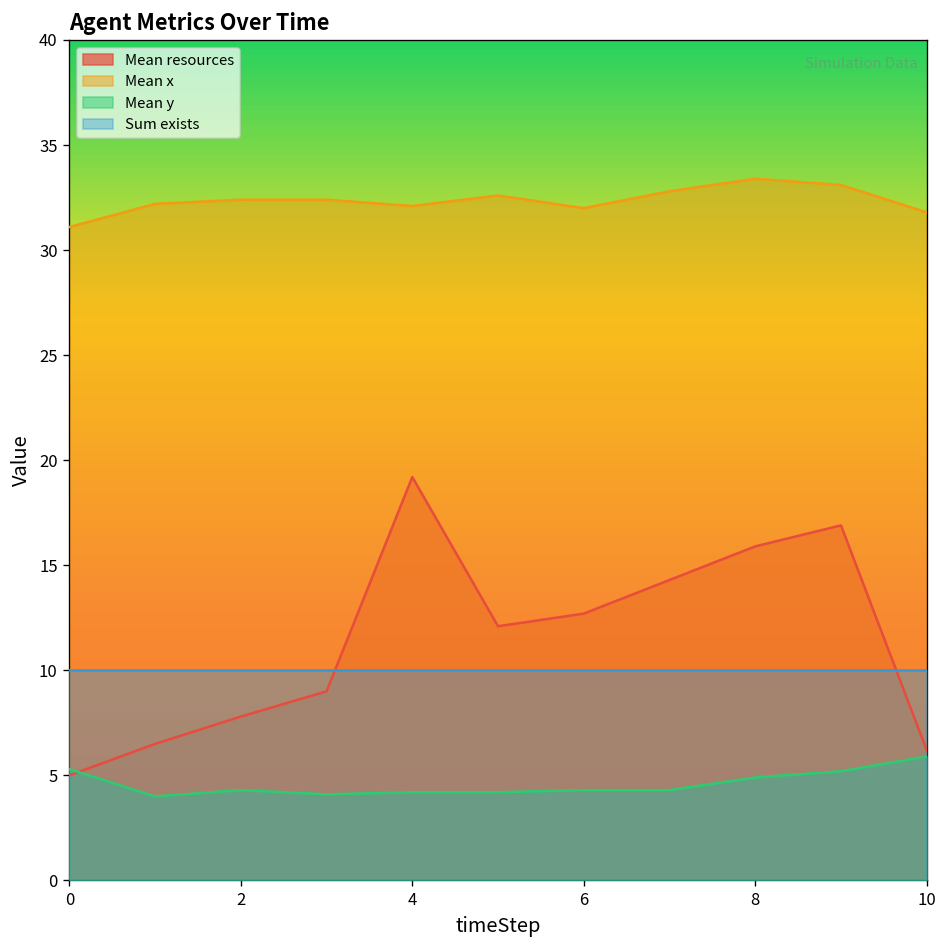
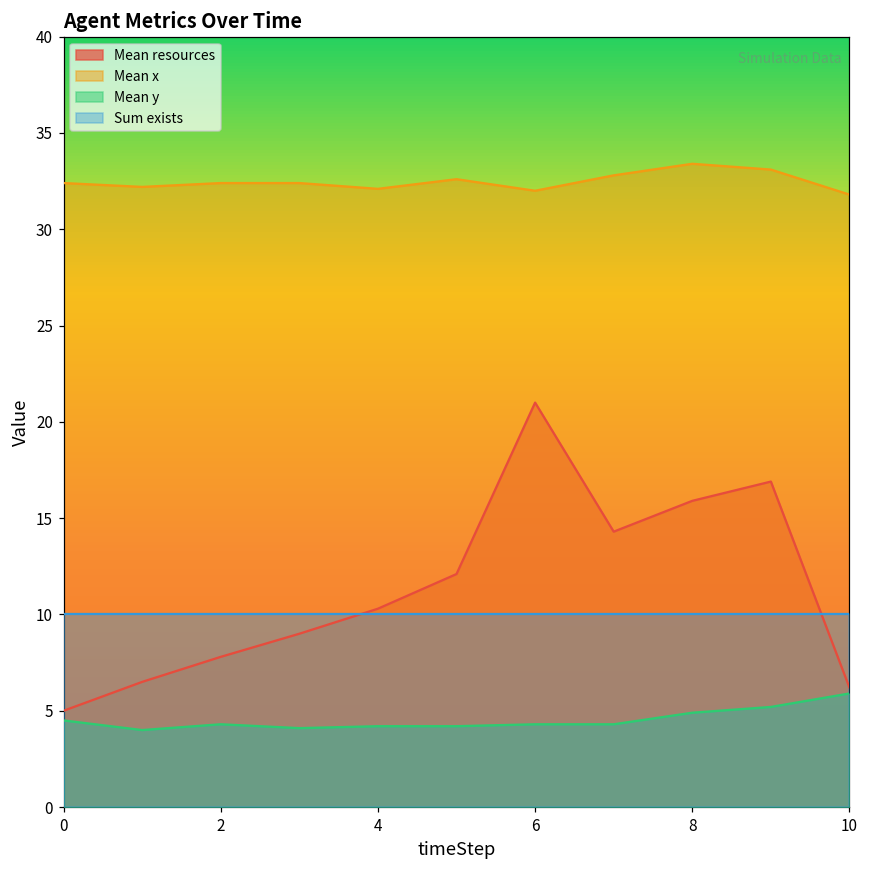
  {
    "Mean resources": {
      "0": 5.0,
      "2": 7.8,
-     "4": 19.2,
-     "6": 12.7,
+     "4": 10.3,
+     "6": 21.0,
      "8": 15.9,
      "10": 6.2
    },
    "Mean x": {
-     "0": 31.1,
+     "0": 32.4,
      "2": 32.4,
      "4": 32.1,
      "6": 32.0,
      "8": 33.4,
      "10": 31.8
    },
    "Mean y": {
-     "0": 5.3,
+     "0": 4.5,
      "2": 4.3,
      "4": 4.2,
      "6": 4.3,
      "8": 4.9,
      "10": 5.9
    },
    "Sum exists": {
      "0": 10.0,
      "2": 10.0,
      "4": 10.0,
      "6": 10.0,
      "8": 10.0,
      "10": 10.0
    }
  }
